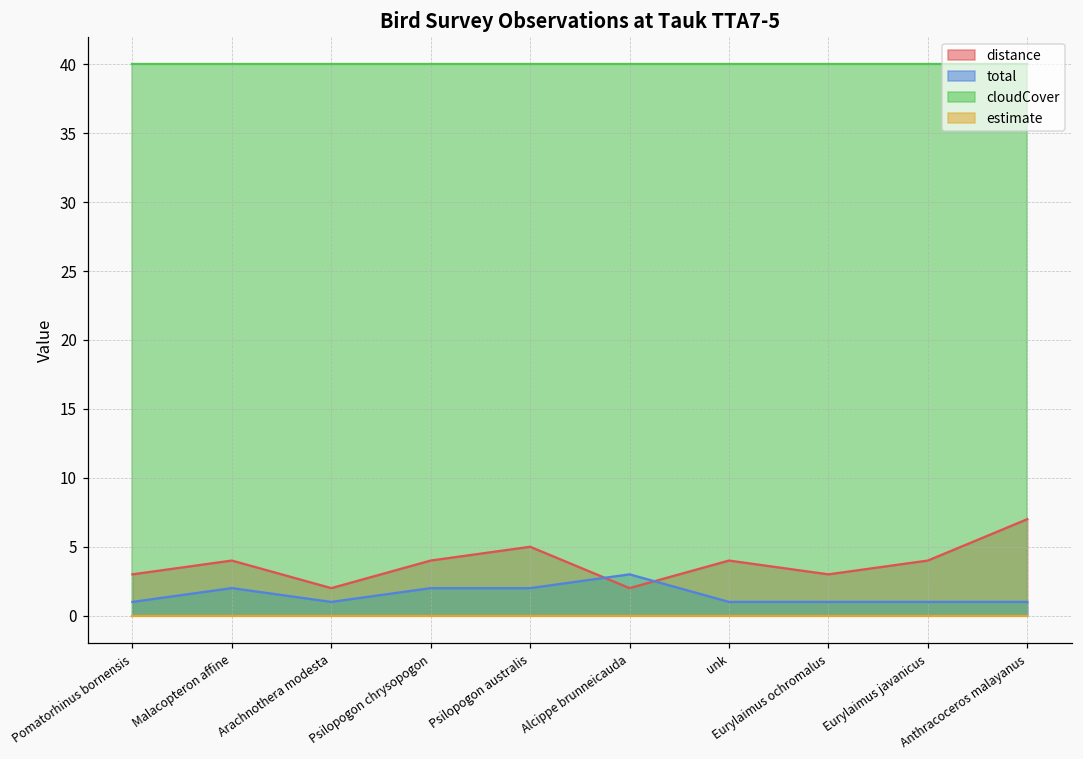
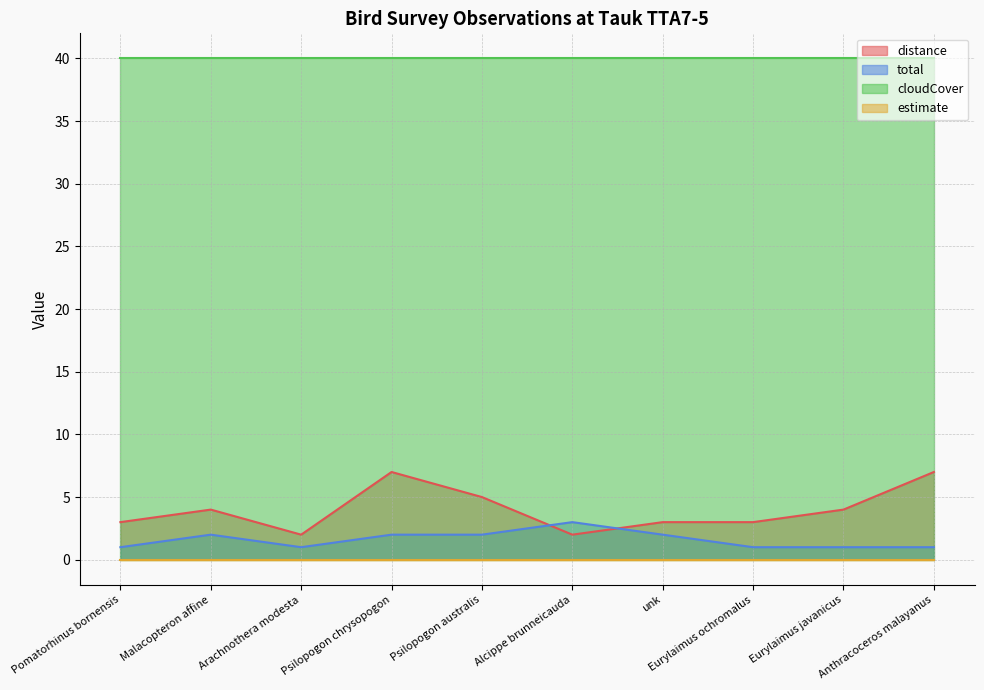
  {
    "distance": {
      "Pomatorhinus bornensis": 3,
      "Malacopteron affine": 4,
      "Arachnothera modesta": 2,
-     "Psilopogon chrysopogon": 4,
+     "Psilopogon chrysopogon": 7,
      "Psilopogon australis": 5,
      "Alcippe brunneicauda": 2,
-     "unk": 4,
+     "unk": 3,
      "Eurylaimus ochromalus": 3,
      "Eurylaimus javanicus": 4,
      "Anthracoceros malayanus": 7
    },
    "total": {
      "Pomatorhinus bornensis": 1,
      "Malacopteron affine": 2,
      "Arachnothera modesta": 1,
      "Psilopogon chrysopogon": 2,
      "Psilopogon australis": 2,
      "Alcippe brunneicauda": 3,
-     "unk": 1,
+     "unk": 2,
      "Eurylaimus ochromalus": 1,
      "Eurylaimus javanicus": 1,
      "Anthracoceros malayanus": 1
    },
    "cloudCover": {
      "Pomatorhinus bornensis": 40,
      "Malacopteron affine": 40,
      "Arachnothera modesta": 40,
      "Psilopogon chrysopogon": 40,
      "Psilopogon australis": 40,
      "Alcippe brunneicauda": 40,
      "unk": 40,
      "Eurylaimus ochromalus": 40,
      "Eurylaimus javanicus": 40
    },
    "estimate": {
      "Pomatorhinus bornensis": 0,
      "Malacopteron affine": 0,
      "Arachnothera modesta": 0,
      "Psilopogon chrysopogon": 0,
      "Psilopogon australis": 0,
      "Alcippe brunneicauda": 0,
      "unk": 0,
      "Eurylaimus ochromalus": 0,
      "Eurylaimus javanicus": 0,
      "Anthracoceros malayanus": 0
    }
  }
